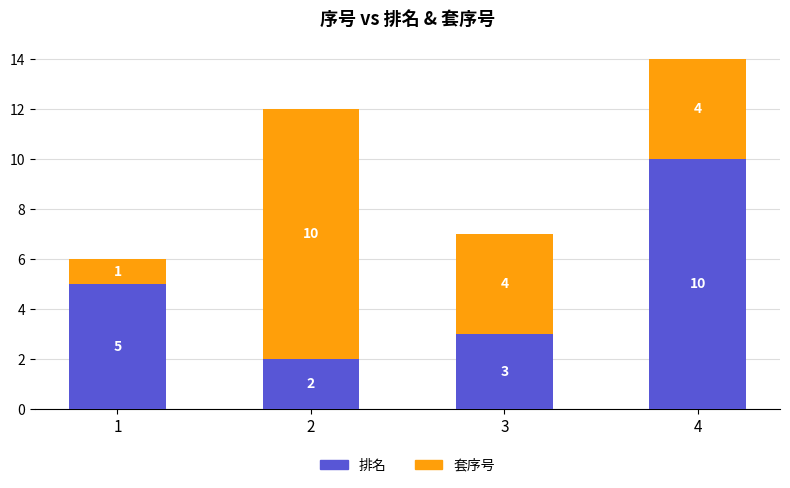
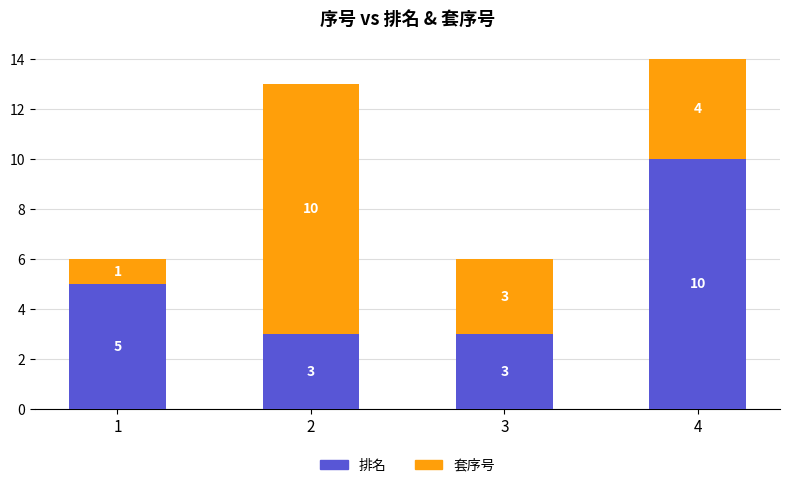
  {
    "排名": {
      "1": 5,
-     "2": 2,
+     "2": 3,
      "3": 3,
      "4": 10
    },
    "套序号": {
      "1": 1,
      "2": 10,
-     "3": 4,
+     "3": 3,
      "4": 4
    }
  }
